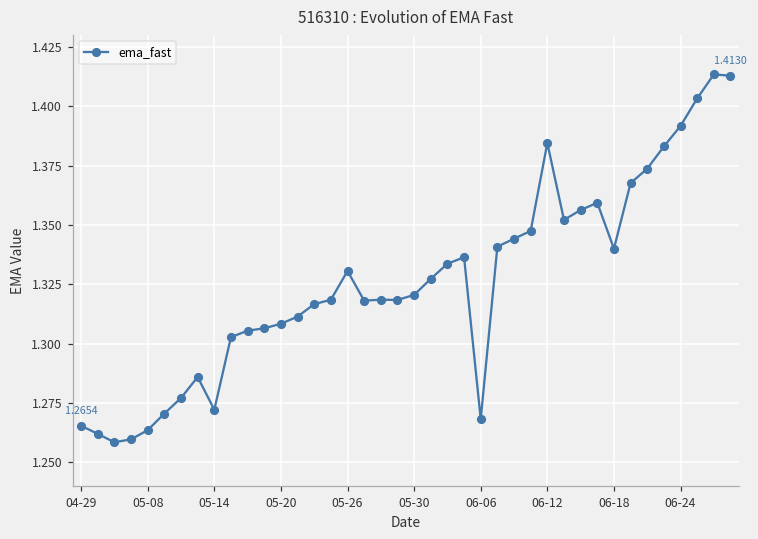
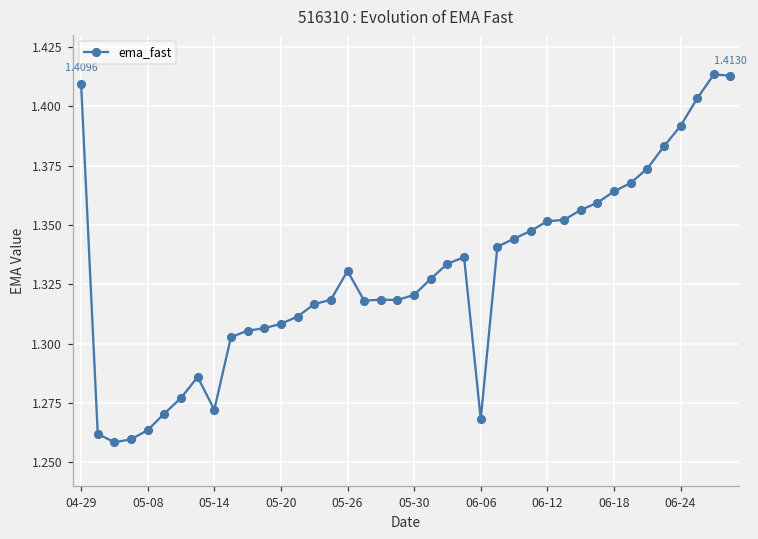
  {
-   "04-29": 1.2654,
-   "06-12": 1.385,
-   "06-18": 1.340
+   "04-29": 1.4096,
+   "06-12": 1.352,
+   "06-18": 1.364
  }
